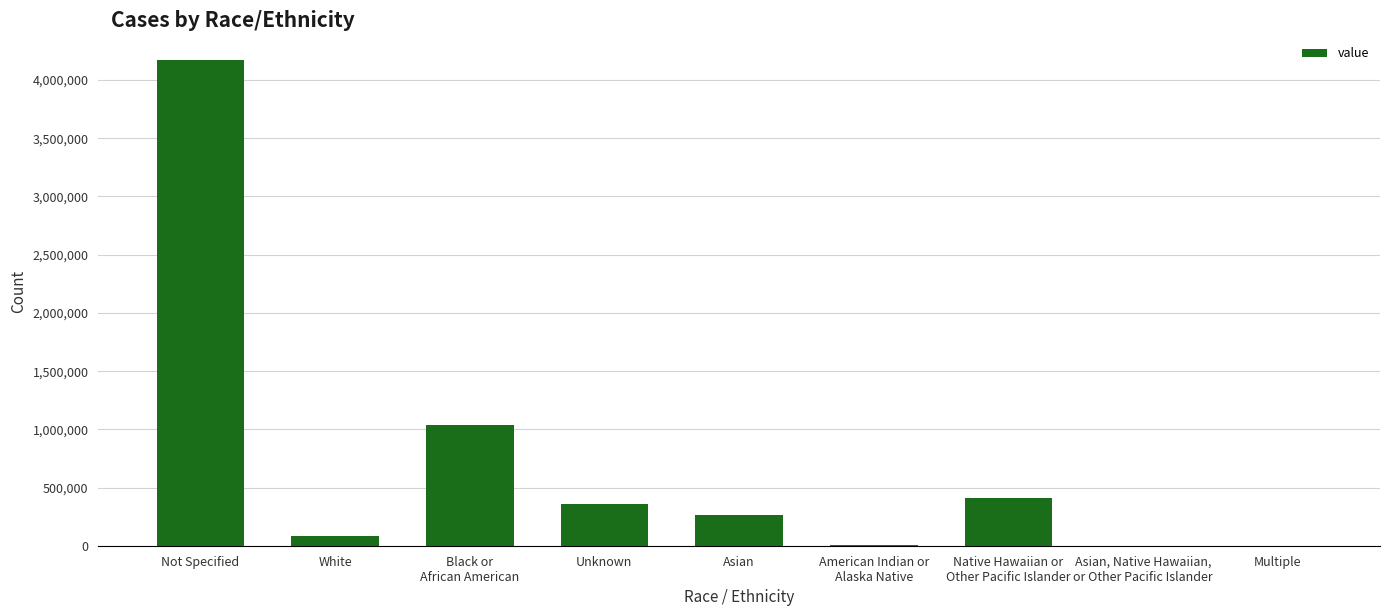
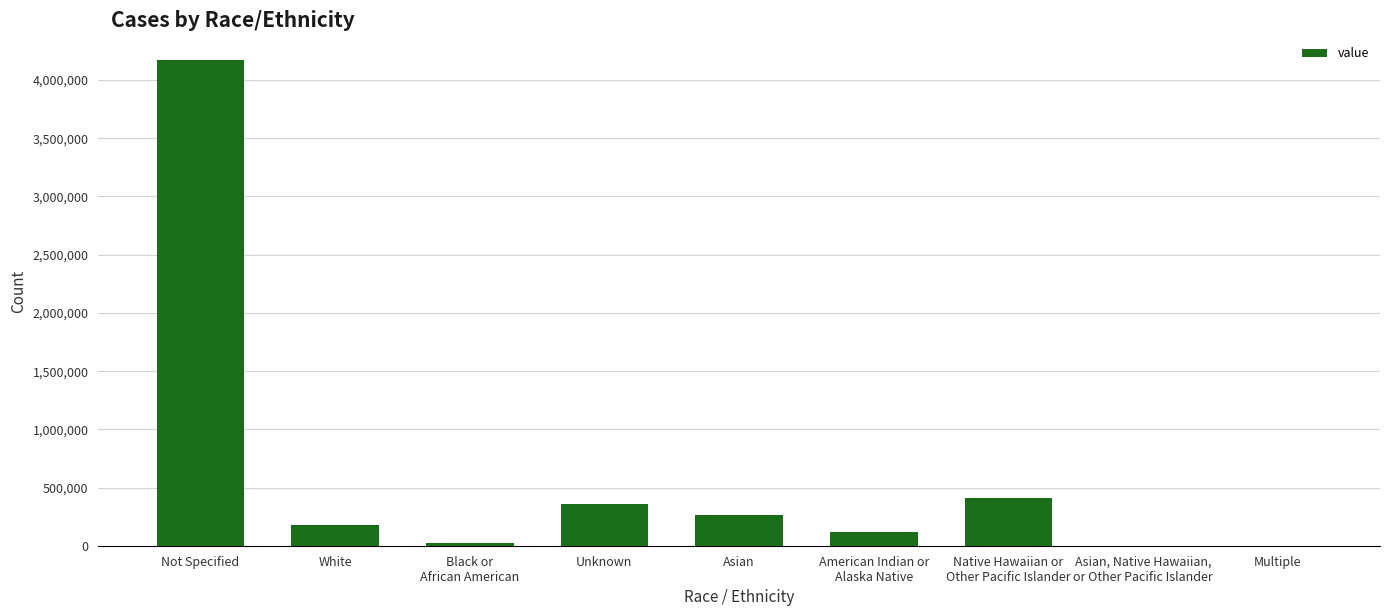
  {
    "Not Specified": "4,170,000",
-   "White": "90,000",
-   "Black or African American": "1,040,000",
+   "White": "180,000",
+   "Black or African American": "30,000",
    "Unknown": "360,000",
    "Asian": "270,000",
-   "American Indian or Alaska Native": "0",
+   "American Indian or Alaska Native": "120,000",
    "Native Hawaiian or Other Pacific Islander": "410,000",
    "Asian, Native Hawaiian, or Other Pacific Islander": "0",
    "Multiple": "0"
  }
